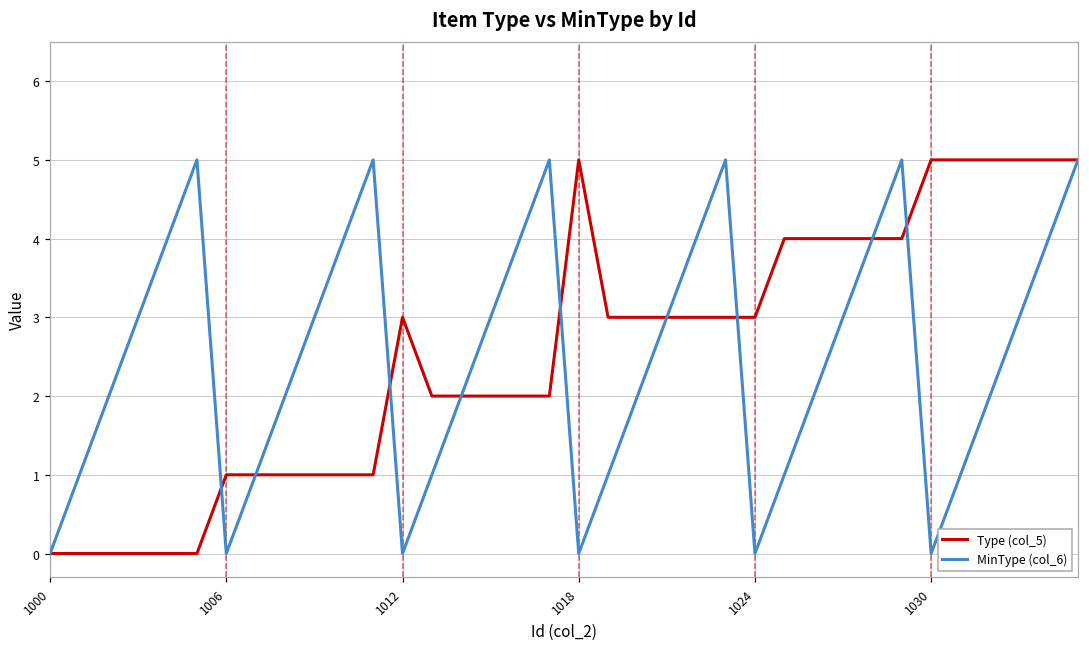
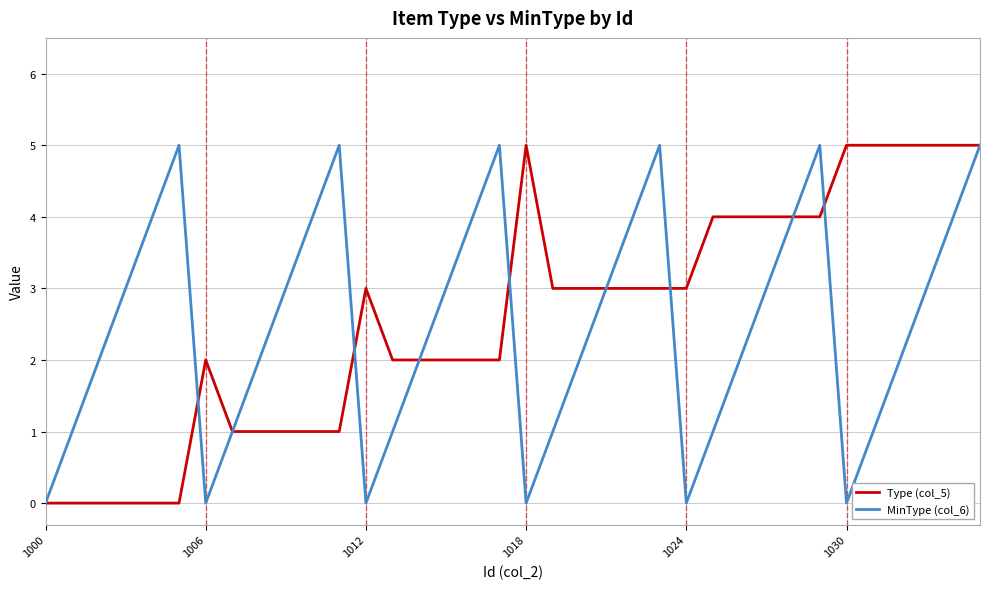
  {
    "Type (col_5)": {
-     "1006": 1,
+     "1006": 2,
      "1012": 3,
      "1018": 5,
      "1024": 3,
      "1030": 5
    },
    "MinType (col_6)": {
      "1006": 0,
      "1012": 0,
      "1018": 0,
      "1024": 0,
      "1030": 0
    }
  }
